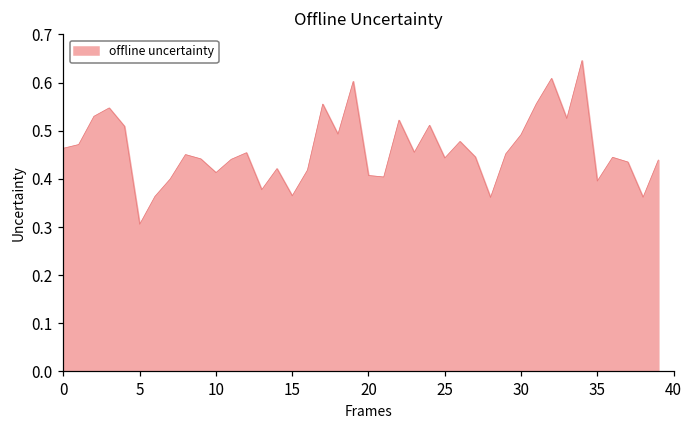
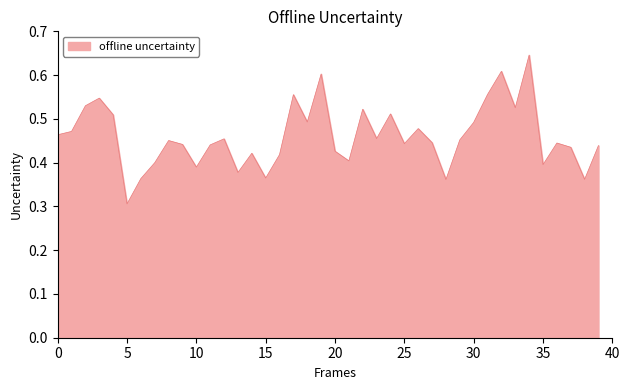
  {
    "0": 0.46,
    "5": 0.31,
-   "10": 0.41,
+   "10": 0.39,
    "15": 0.36,
-   "20": 0.41,
+   "20": 0.43,
    "25": 0.44,
    "30": 0.49,
    "35": 0.40
  }
